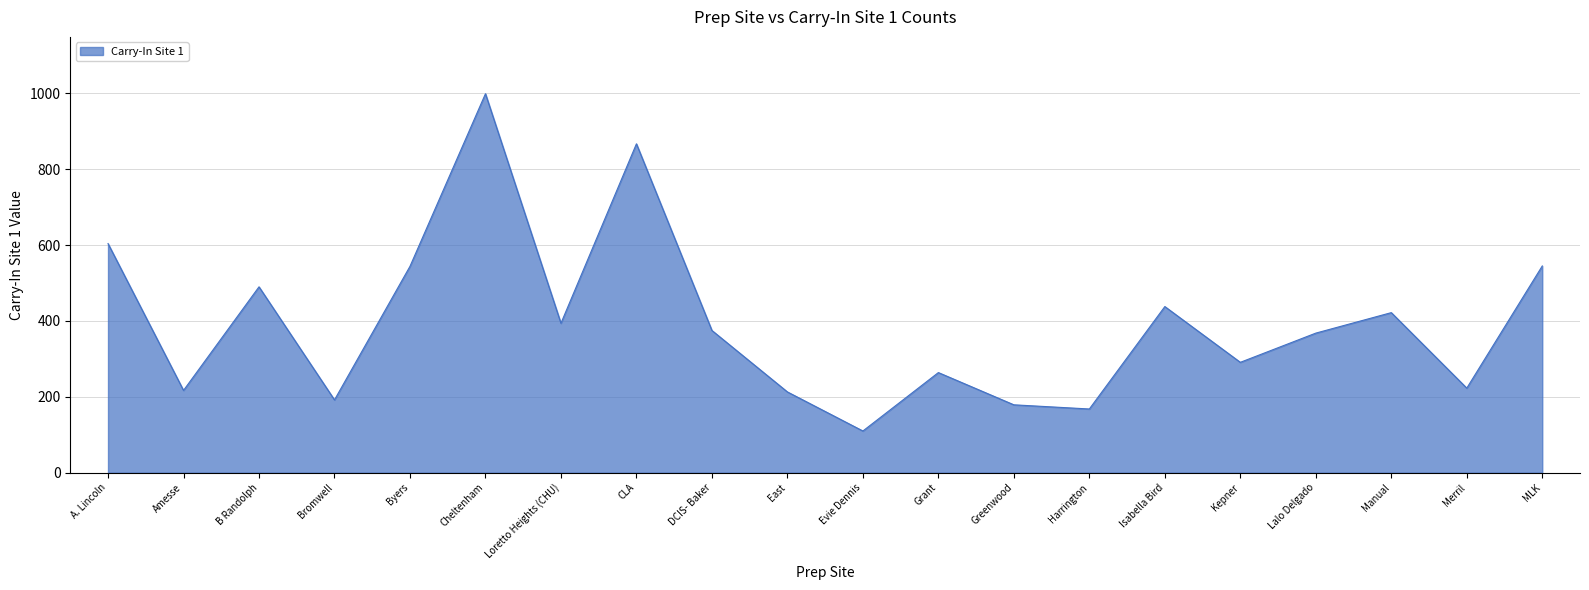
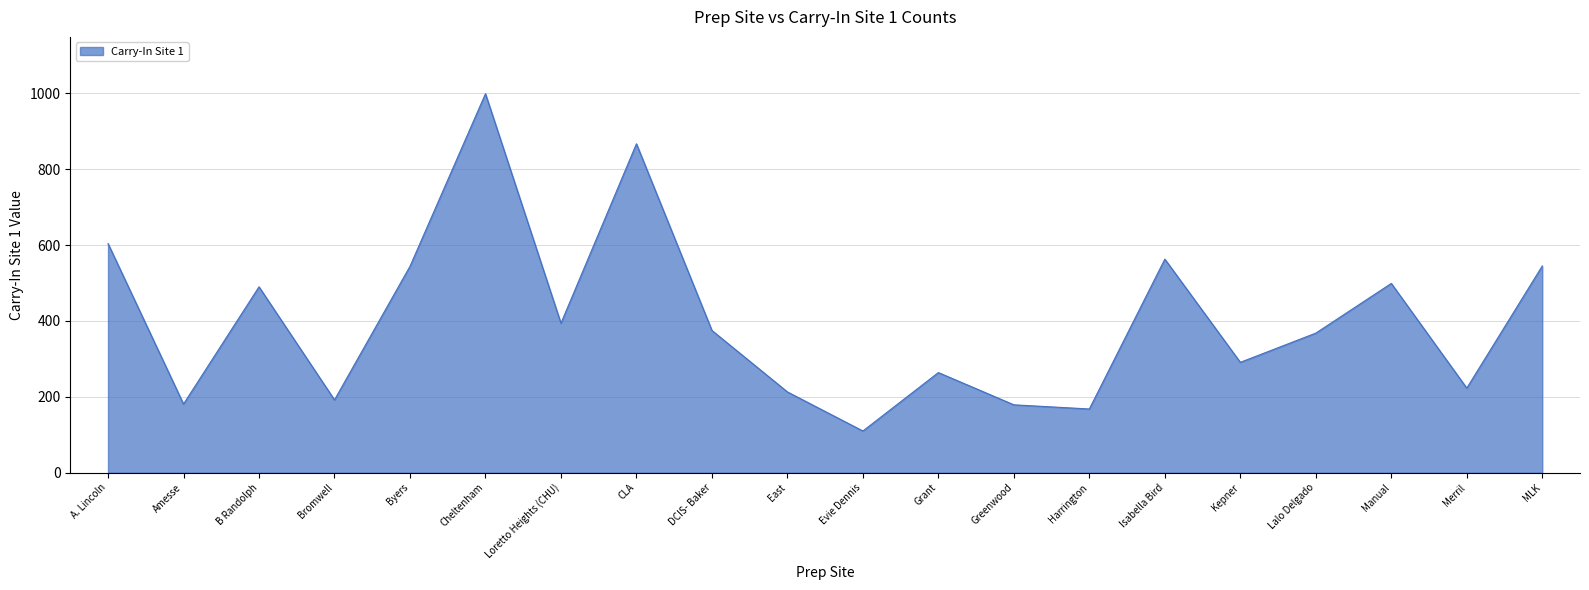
  {
    "A. Lincoln": 600,
-   "Amesse": 220,
+   "Amesse": 180,
    "B Randolph": 490,
    "Bromwell": 190,
    "Byers": 540,
    "Cheltenham": 1000,
    "Loretto Heights (CHU)": 390,
    "CLA": 870,
    "DCIS- Baker": 380,
    "East": 210,
    "Evie Dennis": 110,
    "Grant": 260,
    "Greenwood": 180,
    "Harrington": 170,
-   "Isabella Bird": 440,
+   "Isabella Bird": 560,
    "Kepner": 290,
    "Lalo Delgado": 370,
-   "Manual": 420,
+   "Manual": 500,
    "Merril": 220,
    "MLK": 550
  }
